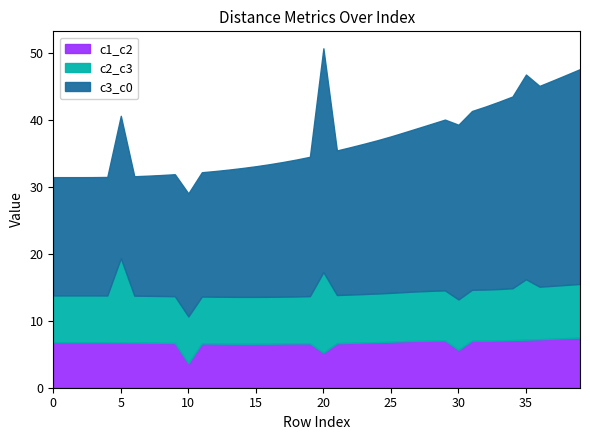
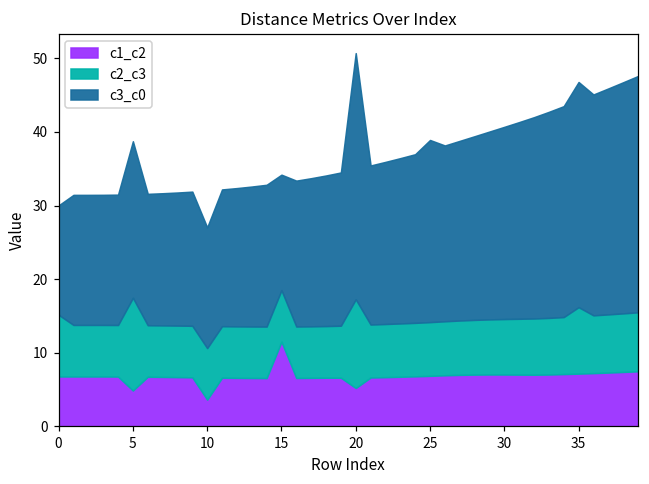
  {
    "c1_c2": {
      "0": 7,
-     "5": 7,
+     "5": 5,
      "10": 4,
-     "15": 7,
+     "15": 12,
      "20": 5,
      "25": 7,
-     "30": 6,
+     "30": 7,
      "35": 7
    },
    "c2_c3": {
-     "0": 7,
+     "0": 8,
      "5": 13,
      "10": 7,
      "15": 7,
      "20": 12,
      "25": 7,
      "30": 8,
      "35": 9
    },
    "c3_c0": {
-     "0": 18,
+     "0": 15,
      "5": 21,
-     "10": 18,
-     "15": 20,
+     "10": 16,
+     "15": 16,
      "20": 33,
-     "25": 23,
+     "25": 25,
      "30": 26,
      "35": 31
    }
  }
